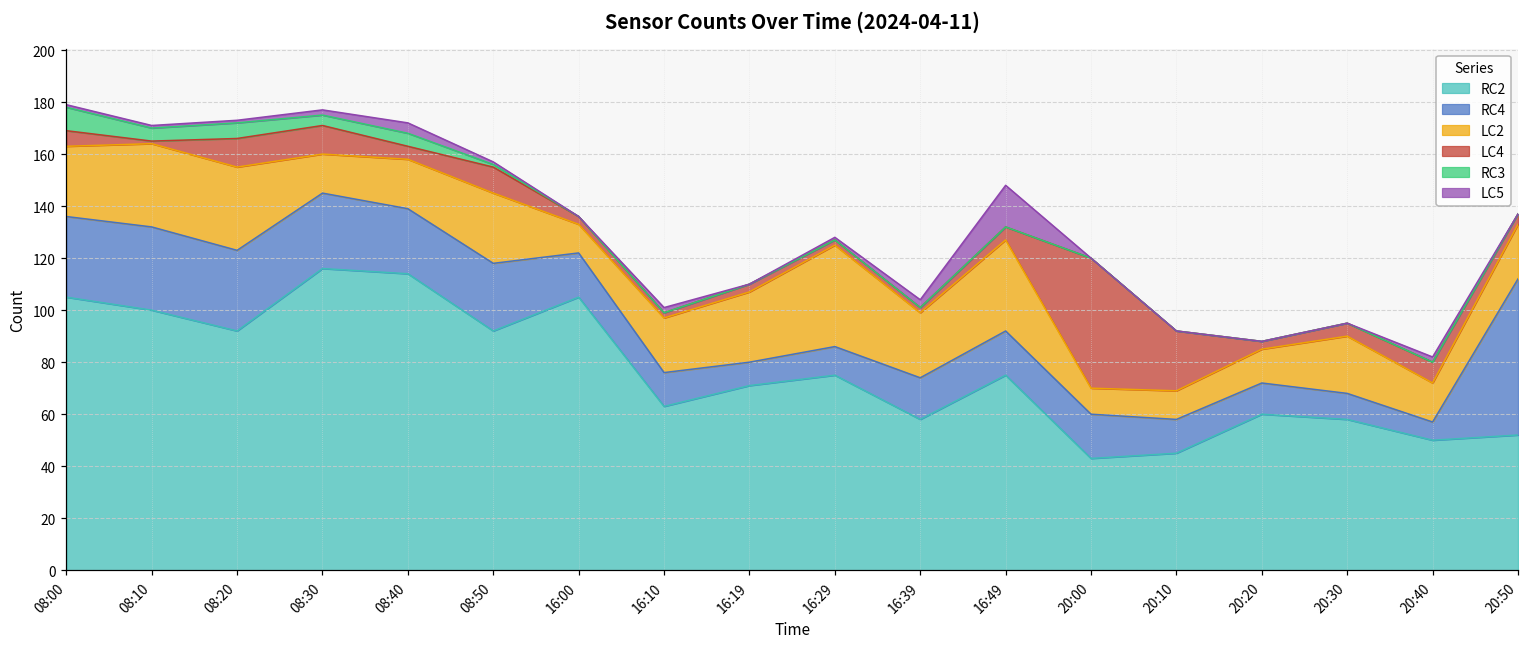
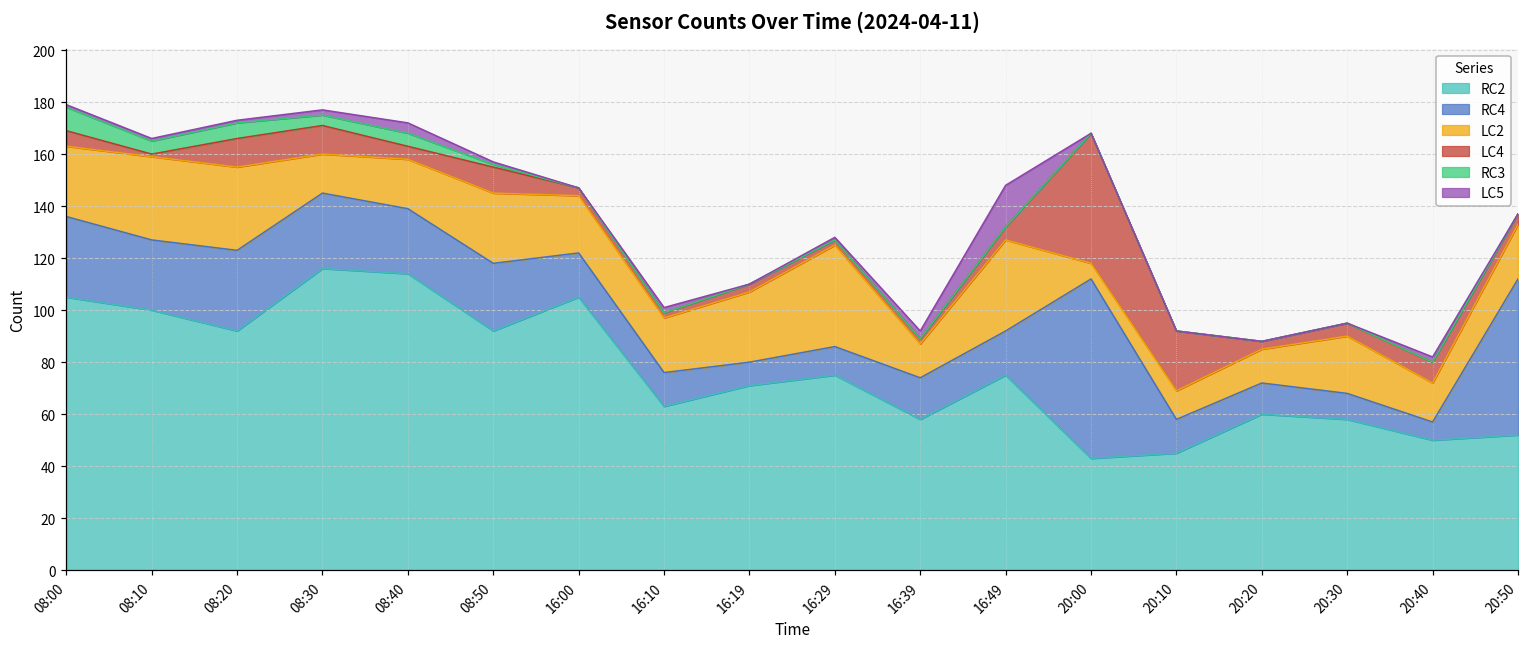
  {
    "RC2": {
      "08:00": 105,
      "08:10": 100,
      "08:20": 92,
      "08:30": 116,
      "08:40": 114,
      "08:50": 92,
      "16:00": 105,
      "16:10": 63,
      "16:19": 71,
      "16:29": 75,
      "16:39": 58,
      "16:49": 75,
      "20:00": 43,
      "20:10": 45,
      "20:20": 60,
      "20:30": 58,
      "20:40": 50,
      "20:50": 52
    },
    "RC4": {
      "08:00": 31,
-     "08:10": 32,
+     "08:10": 27,
      "08:20": 31,
      "08:30": 29,
      "08:40": 25,
      "08:50": 26,
      "16:00": 17,
      "16:10": 13,
      "16:19": 9,
      "16:29": 11,
      "16:39": 16,
      "16:49": 17,
-     "20:00": 17,
+     "20:00": 69,
      "20:10": 13,
      "20:20": 12,
      "20:30": 10,
      "20:40": 7,
      "20:50": 60
    },
    "LC2": {
      "08:00": 27,
      "08:20": 32,
      "08:30": 15,
      "08:40": 19,
      "08:50": 27,
-     "16:00": 11,
+     "16:00": 22,
      "16:10": 21,
      "16:19": 27,
      "16:29": 39,
-     "16:39": 25,
+     "16:39": 13,
      "16:49": 35,
-     "20:00": 10,
+     "20:00": 6,
      "20:10": 11,
      "20:20": 13,
      "20:30": 22,
      "20:40": 15,
      "20:50": 21
    },
    "LC4": {
      "08:00": 6,
      "08:20": 11,
      "08:30": 11,
      "08:40": 5
    },
    "RC3": {
      "08:30": 4,
      "08:40": 5
    },
    "LC5": {
      "08:30": 2,
      "08:40": 4,
      "16:10": 2,
      "16:39": 3,
      "16:49": 16,
      "20:40": 2
    }
  }
